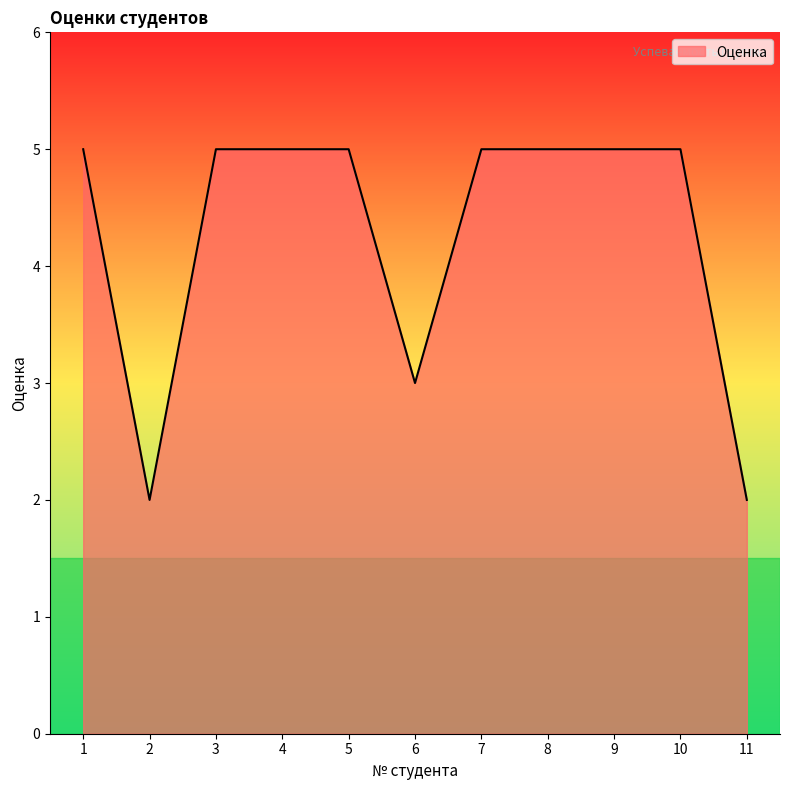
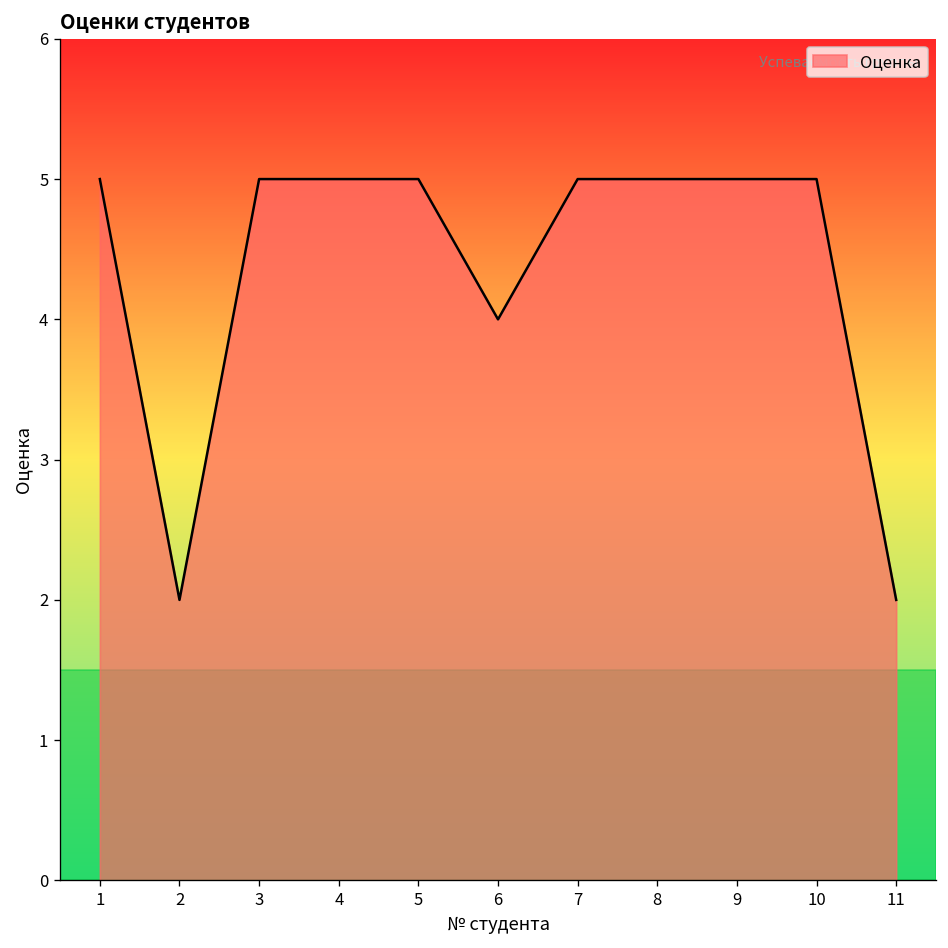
  {
    "1": 5,
    "2": 2,
    "3": 5,
    "4": 5,
    "5": 5,
-   "6": 3,
+   "6": 4,
    "7": 5,
    "8": 5,
    "9": 5,
    "10": 5,
    "11": 2
  }
